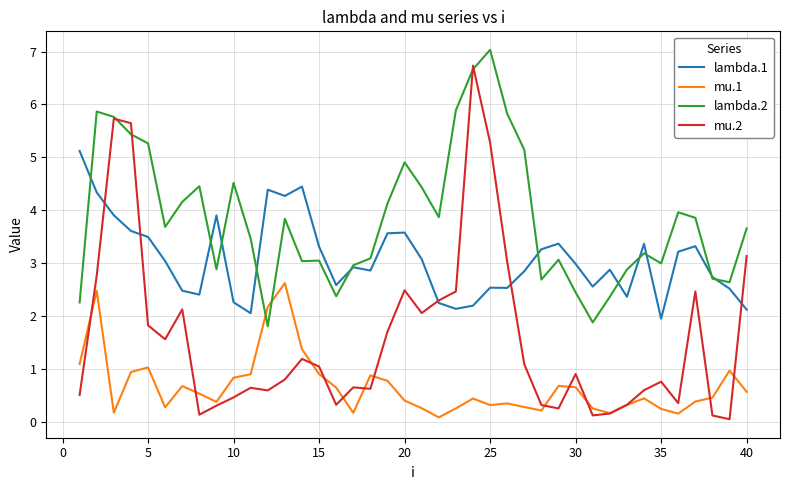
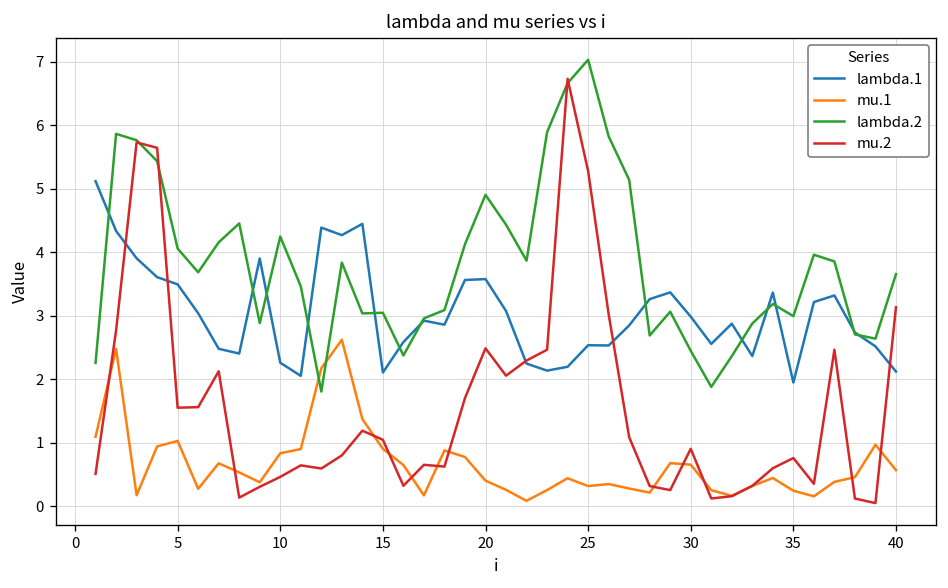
  {
    "lambda.1": {
      "5": 3.5,
      "10": 2.3,
-     "15": 3.3,
+     "15": 2.1,
      "20": 3.6,
      "25": 2.5,
      "30": 3.0,
      "35": 1.9,
      "40": 2.1
    },
    "mu.1": {
      "5": 1.0,
      "10": 0.8,
      "15": 0.9,
      "20": 0.4,
      "25": 0.3,
      "30": 0.7,
      "35": 0.2,
      "40": 0.6
    },
    "lambda.2": {
-     "5": 5.3,
-     "10": 4.5,
+     "5": 4.1,
+     "10": 4.2,
      "15": 3.0,
      "20": 4.9,
      "25": 7.0,
      "30": 2.4,
      "35": 3.0,
      "40": 3.7
    },
    "mu.2": {
-     "5": 1.8,
+     "5": 1.5,
      "10": 0.5,
      "15": 1.0,
      "20": 2.5,
      "25": 5.3,
      "30": 0.9,
      "35": 0.8,
      "40": 3.1
    }
  }
